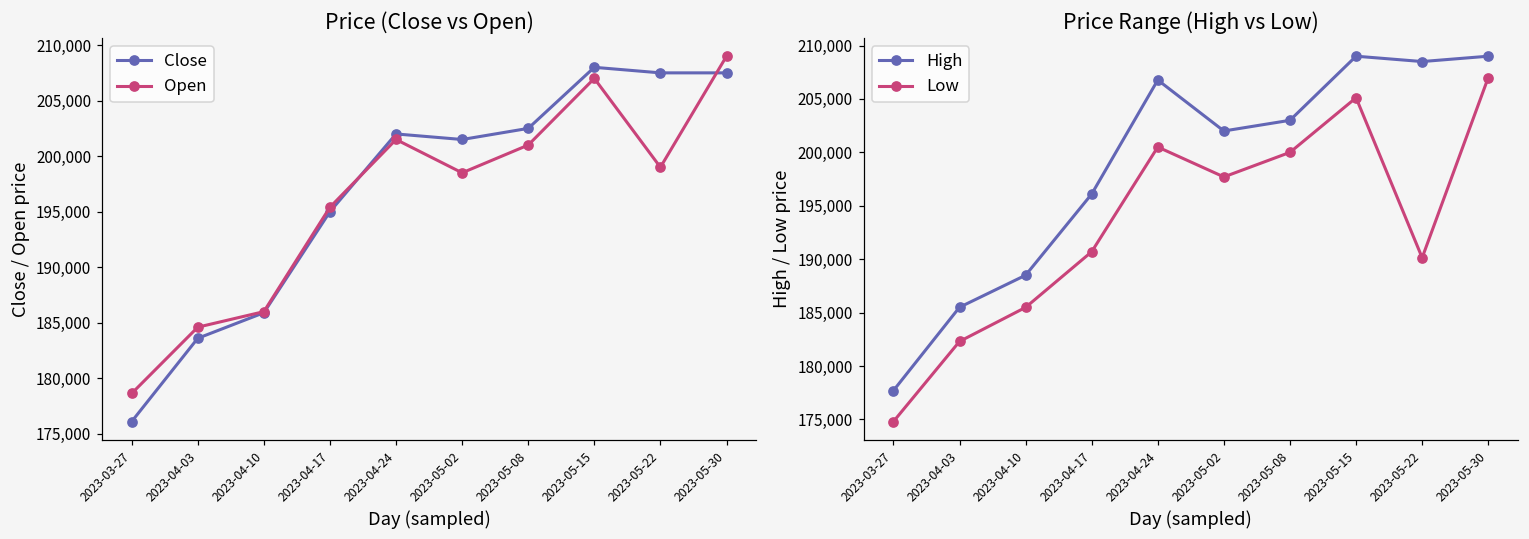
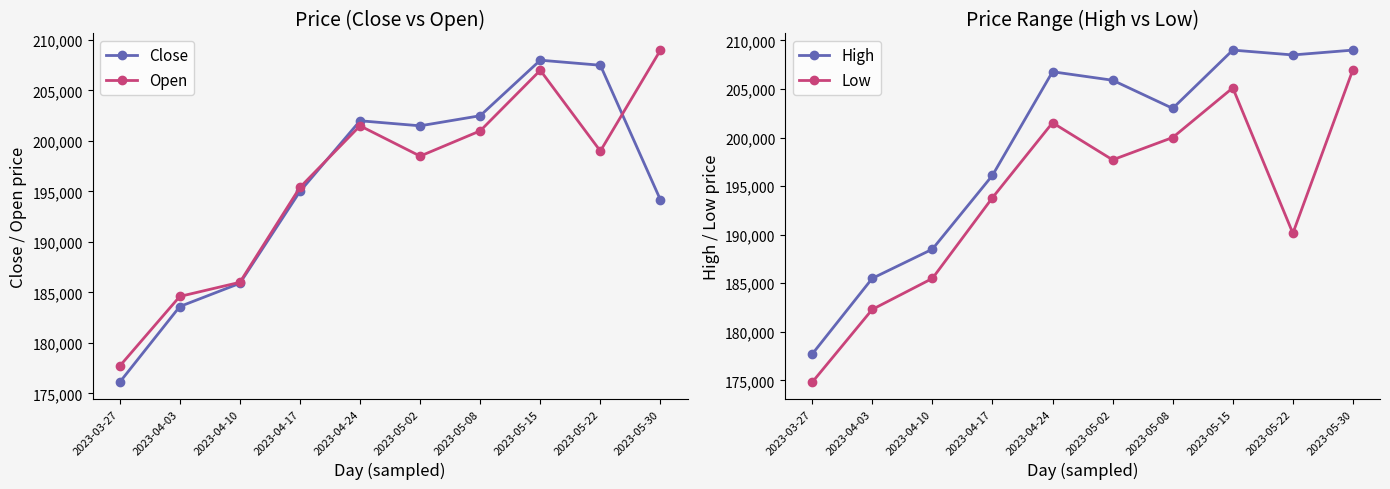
  {
    "Price (Close vs Open)": {
      "Close": {
        "2023-03-27": "176,100",
        "2023-04-03": "183,600",
        "2023-04-17": "195,000",
        "2023-04-24": "202,000",
        "2023-05-02": "201,500",
        "2023-05-08": "202,500",
        "2023-05-15": "208,000",
        "2023-05-22": "207,500",
-       "2023-05-30": "207,500"
+       "2023-05-30": "194,200"
      },
      "Open": {
-       "2023-03-27": "178,600",
+       "2023-03-27": "177,700",
        "2023-04-03": "184,600",
        "2023-04-17": "195,400",
        "2023-04-24": "201,500",
        "2023-05-02": "198,500",
        "2023-05-08": "201,000",
        "2023-05-15": "207,000",
        "2023-05-22": "199,000",
        "2023-05-30": "209,000"
      }
    },
    "Price Range (High vs Low)": {
      "High": {
        "2023-03-27": "178,000",
        "2023-04-03": "186,000",
        "2023-04-10": "189,000",
        "2023-04-17": "196,000",
        "2023-04-24": "207,000",
-       "2023-05-02": "202,000",
+       "2023-05-02": "206,000",
        "2023-05-08": "203,000",
        "2023-05-15": "209,000",
        "2023-05-22": "209,000",
        "2023-05-30": "209,000"
      },
      "Low": {
        "2023-03-27": "175,000",
        "2023-04-03": "182,000",
        "2023-04-10": "185,000",
-       "2023-04-17": "191,000",
-       "2023-04-24": "201,000",
+       "2023-04-17": "194,000",
+       "2023-04-24": "202,000",
        "2023-05-02": "198,000",
        "2023-05-08": "200,000",
        "2023-05-15": "205,000",
        "2023-05-22": "190,000",
        "2023-05-30": "207,000"
      }
    }
  }
